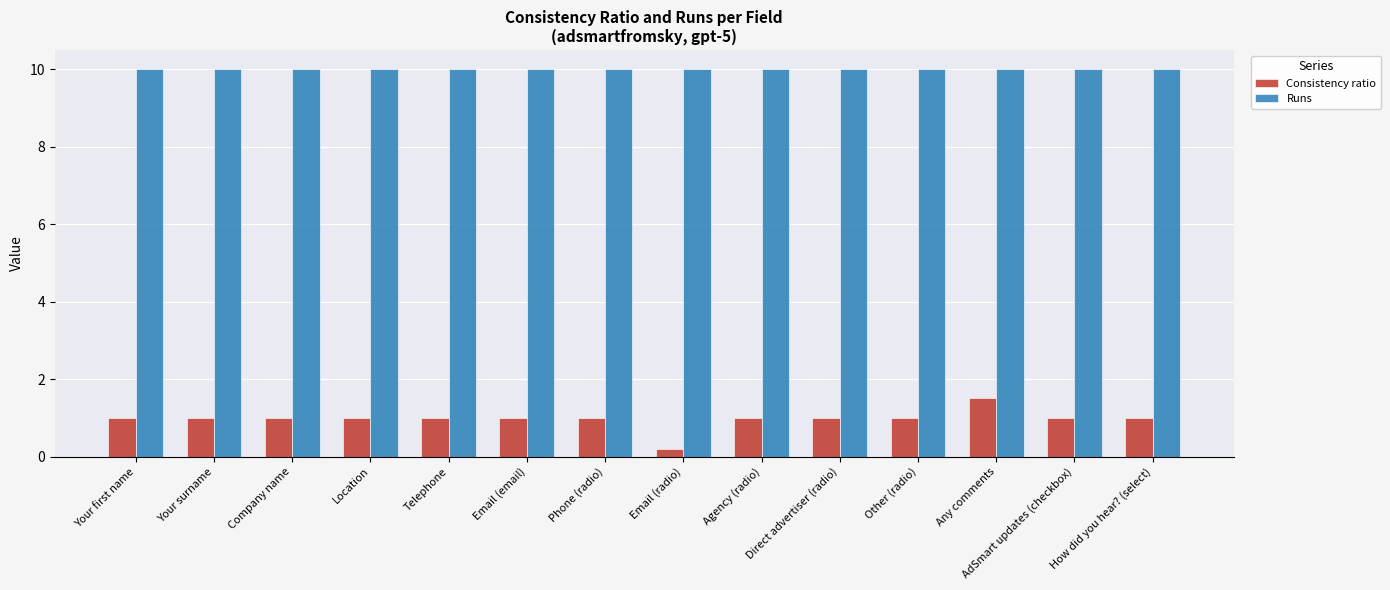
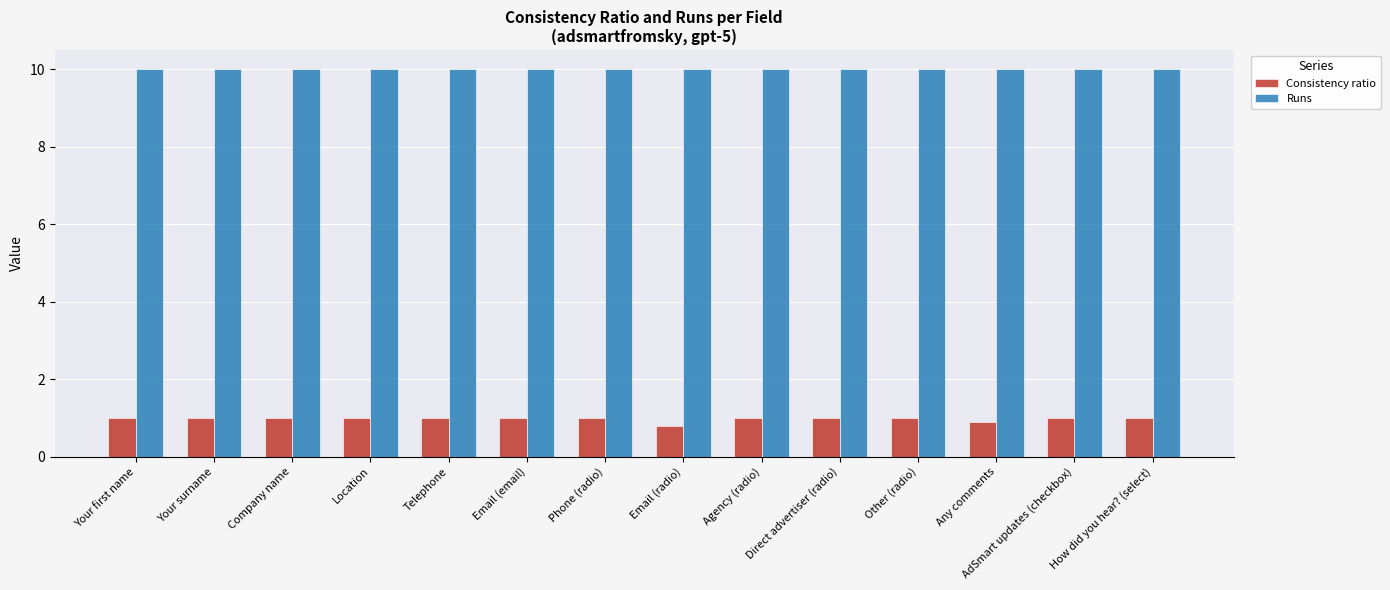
  {
    "Consistency ratio": {
      "Your first name": 1.0,
      "Your surname": 1.0,
      "Company name": 1.0,
      "Location": 1.0,
      "Telephone": 1.0,
      "Email (email)": 1.0,
      "Phone (radio)": 1.0,
-     "Email (radio)": 0.2,
+     "Email (radio)": 0.8,
      "Agency (radio)": 1.0,
      "Direct advertiser (radio)": 1.0,
      "Other (radio)": 1.0,
-     "Any comments": 1.5,
+     "Any comments": 0.9,
      "AdSmart updates (checkbox)": 1.0,
      "How did you hear? (select)": 1.0
    },
    "Runs": {
      "Your first name": 10.0,
      "Your surname": 10.0,
      "Company name": 10.0,
      "Location": 10.0,
      "Telephone": 10.0,
      "Email (email)": 10.0,
      "Phone (radio)": 10.0,
      "Email (radio)": 10.0,
      "Agency (radio)": 10.0,
      "Direct advertiser (radio)": 10.0,
      "Other (radio)": 10.0,
      "Any comments": 10.0,
      "AdSmart updates (checkbox)": 10.0,
      "How did you hear? (select)": 10.0
    }
  }
